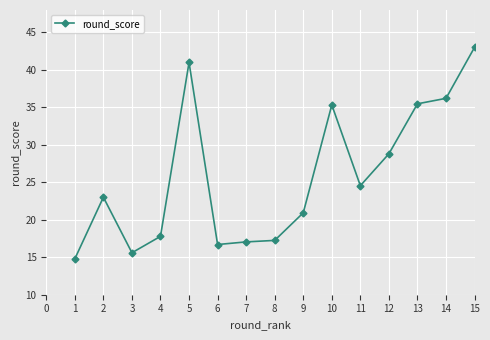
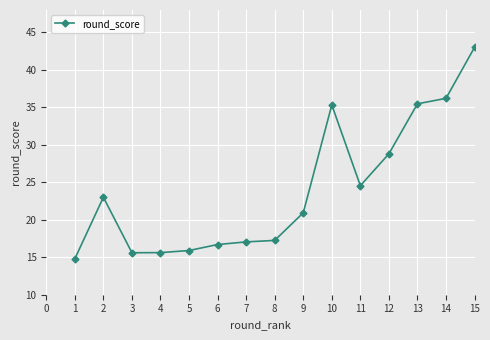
  {
    "1": 15,
    "2": 23,
    "3": 16,
-   "4": 18,
-   "5": 41,
+   "4": 16,
+   "5": 16,
    "6": 17,
    "7": 17,
    "8": 17,
    "9": 21,
    "10": 35,
    "11": 25,
    "12": 29,
    "13": 35,
    "14": 36,
    "15": 43
  }
